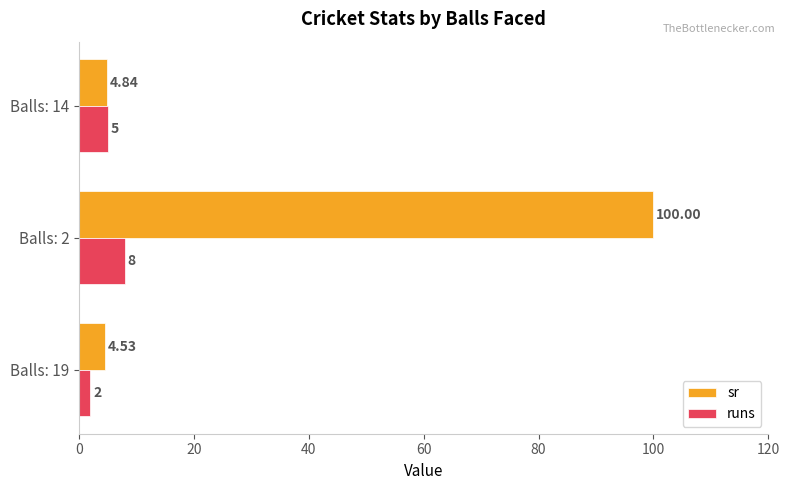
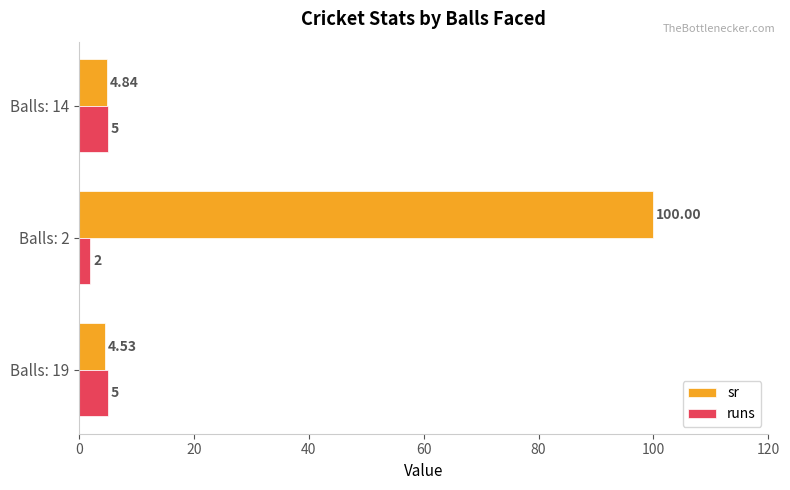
  {
    "sr": {
      "Balls: 14": 4.84,
      "Balls: 2": 100.00,
      "Balls: 19": 4.53
    },
    "runs": {
      "Balls: 14": 5,
-     "Balls: 2": 8,
-     "Balls: 19": 2
+     "Balls: 2": 2,
+     "Balls: 19": 5
    }
  }
